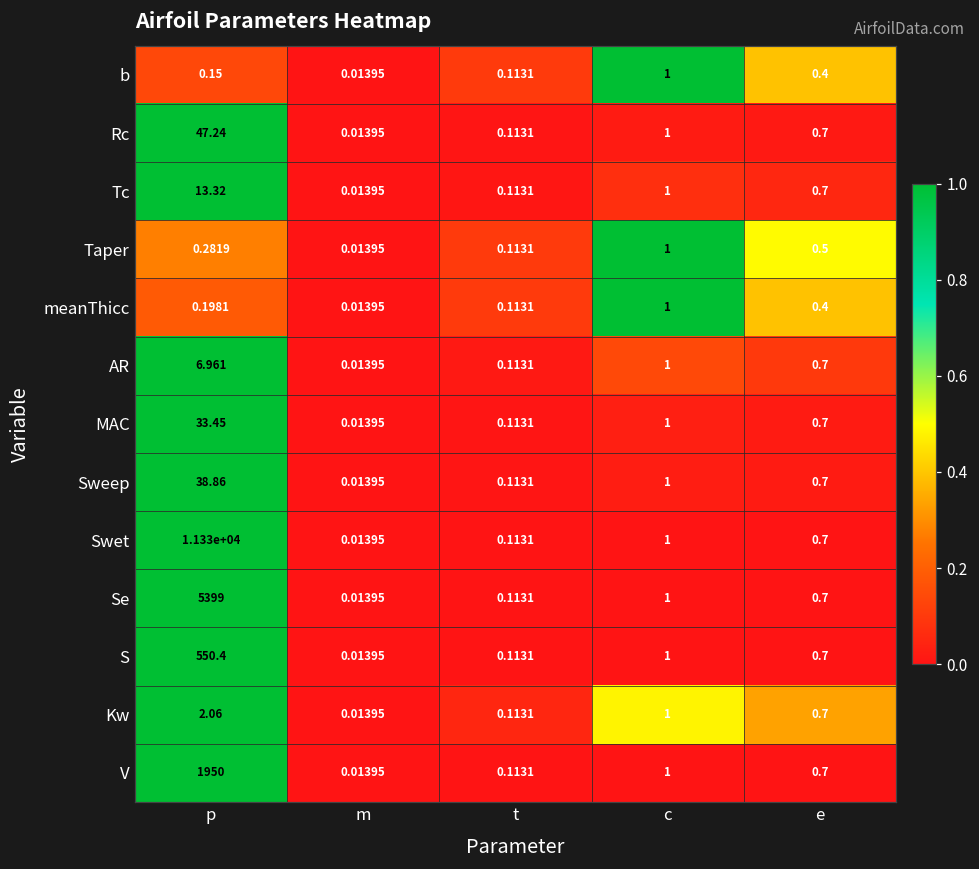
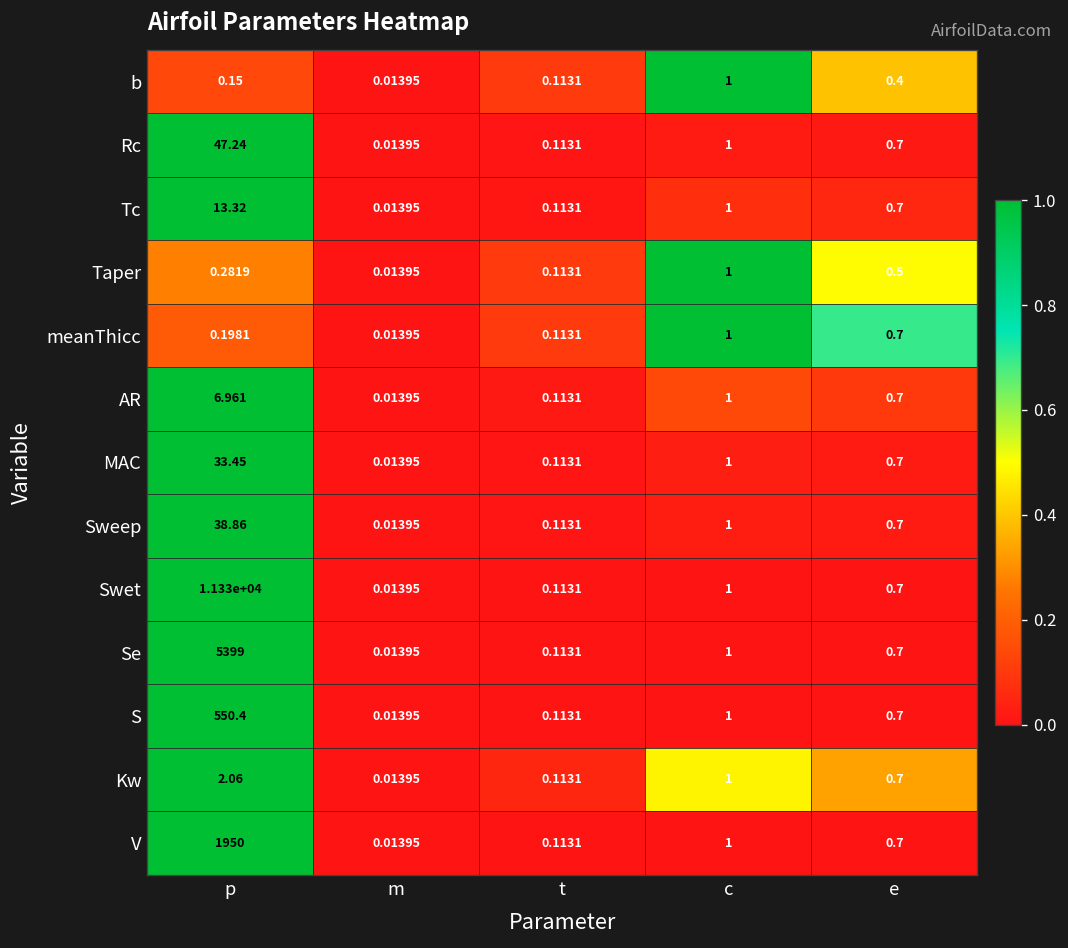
  {
    "b": {
      "p": "0.15",
      "m": "0.01395",
      "t": "0.1131",
      "c": "1",
      "e": "0.4"
    },
    "Rc": {
      "p": "47.24",
      "m": "0.01395",
      "t": "0.1131",
      "c": "1",
      "e": "0.7"
    },
    "Tc": {
      "p": "13.32",
      "m": "0.01395",
      "t": "0.1131",
      "c": "1",
      "e": "0.7"
    },
    "Taper": {
      "p": "0.2819",
      "m": "0.01395",
      "t": "0.1131",
      "c": "1",
      "e": "0.5"
    },
    "meanThicc": {
      "p": "0.1981",
      "m": "0.01395",
      "t": "0.1131",
      "c": "1",
-     "e": "0.4"
+     "e": "0.7"
    },
    "AR": {
      "p": "6.961",
      "m": "0.01395",
      "t": "0.1131",
      "c": "1",
      "e": "0.7"
    },
    "MAC": {
      "p": "33.45",
      "m": "0.01395",
      "t": "0.1131",
      "c": "1",
      "e": "0.7"
    },
    "Sweep": {
      "p": "38.86",
      "m": "0.01395",
      "t": "0.1131",
      "c": "1",
      "e": "0.7"
    },
    "Swet": {
      "p": "1.133e+04",
      "m": "0.01395",
      "t": "0.1131",
      "c": "1",
      "e": "0.7"
    },
    "Se": {
      "p": "5399",
      "m": "0.01395",
      "t": "0.1131",
      "c": "1",
      "e": "0.7"
    },
    "S": {
      "p": "550.4",
      "m": "0.01395",
      "t": "0.1131",
      "c": "1",
      "e": "0.7"
    },
    "Kw": {
      "p": "2.06",
      "m": "0.01395",
      "t": "0.1131",
      "c": "1",
      "e": "0.7"
    },
    "V": {
      "p": "1950",
      "m": "0.01395",
      "t": "0.1131",
      "c": "1",
      "e": "0.7"
    }
  }
